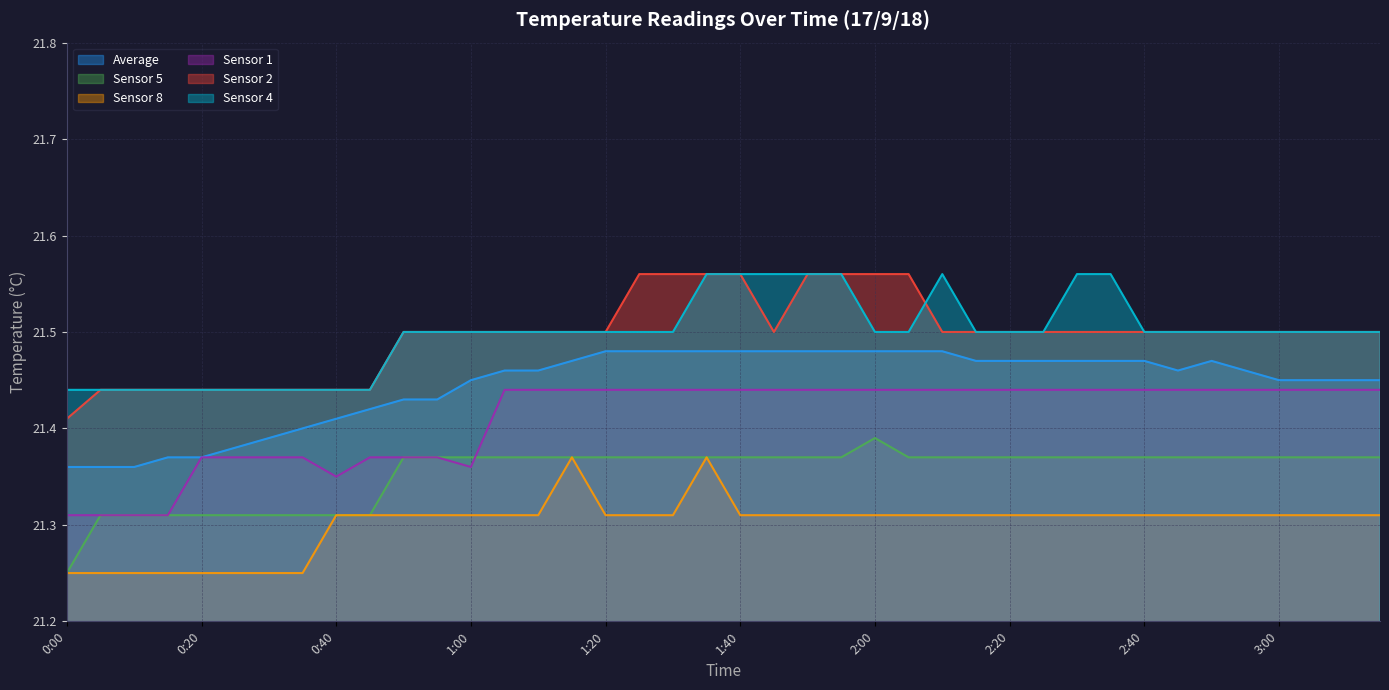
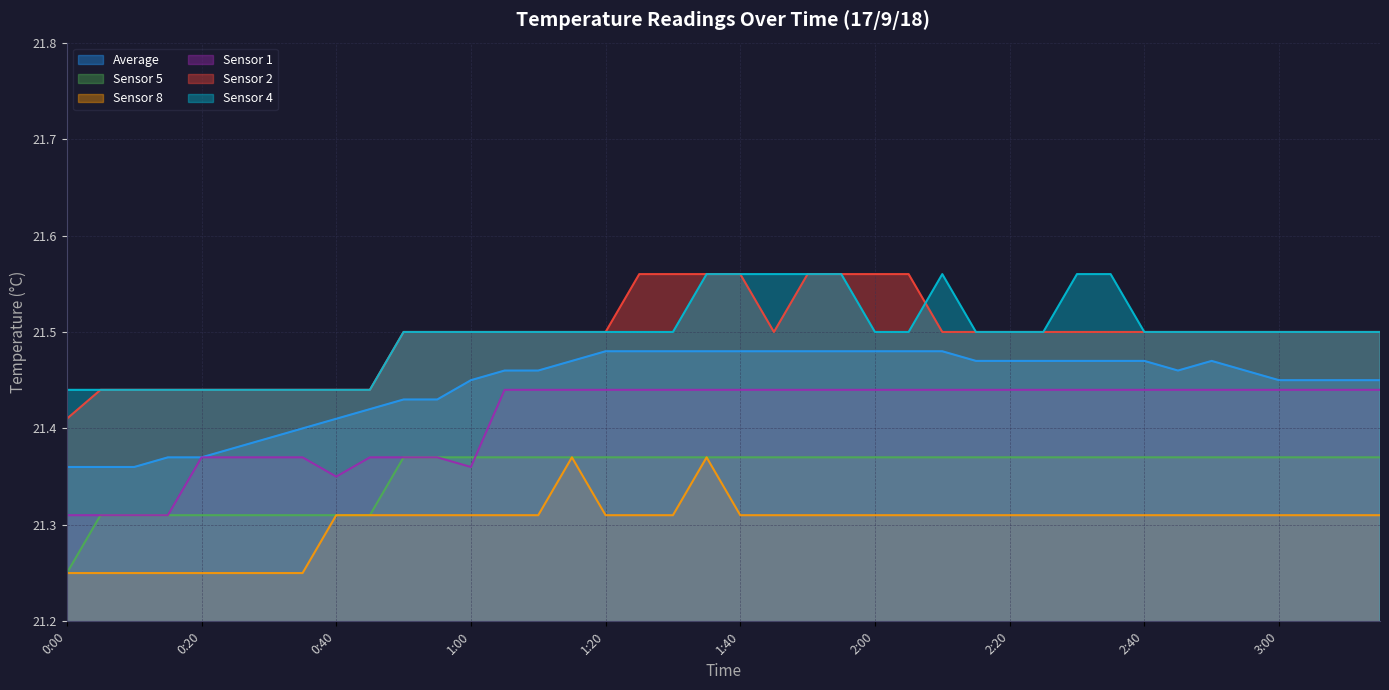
  {
    "Sensor 5": {
      "0:20": 21.31,
      "1:00": 21.37,
      "1:20": 21.37,
      "1:40": 21.37,
-     "2:00": 21.39,
+     "2:00": 21.37,
      "2:20": 21.37,
      "2:40": 21.37,
      "3:00": 21.37
    },
    "Sensor 8": {
      "0:20": 21.25,
      "1:00": 21.31,
      "1:20": 21.31,
      "1:40": 21.31,
      "2:00": 21.31,
      "2:20": 21.31,
      "2:40": 21.31,
      "3:00": 21.31
    },
    "Sensor 1": {
      "0:00": 21.31,
      "0:40": 21.35,
      "1:00": 21.36,
      "1:20": 21.44,
      "1:40": 21.44,
      "2:00": 21.44,
      "2:20": 21.44,
      "2:40": 21.44,
      "3:00": 21.44
    },
    "Sensor 2": {
      "0:00": 21.41,
      "2:00": 21.56
    }
  }
